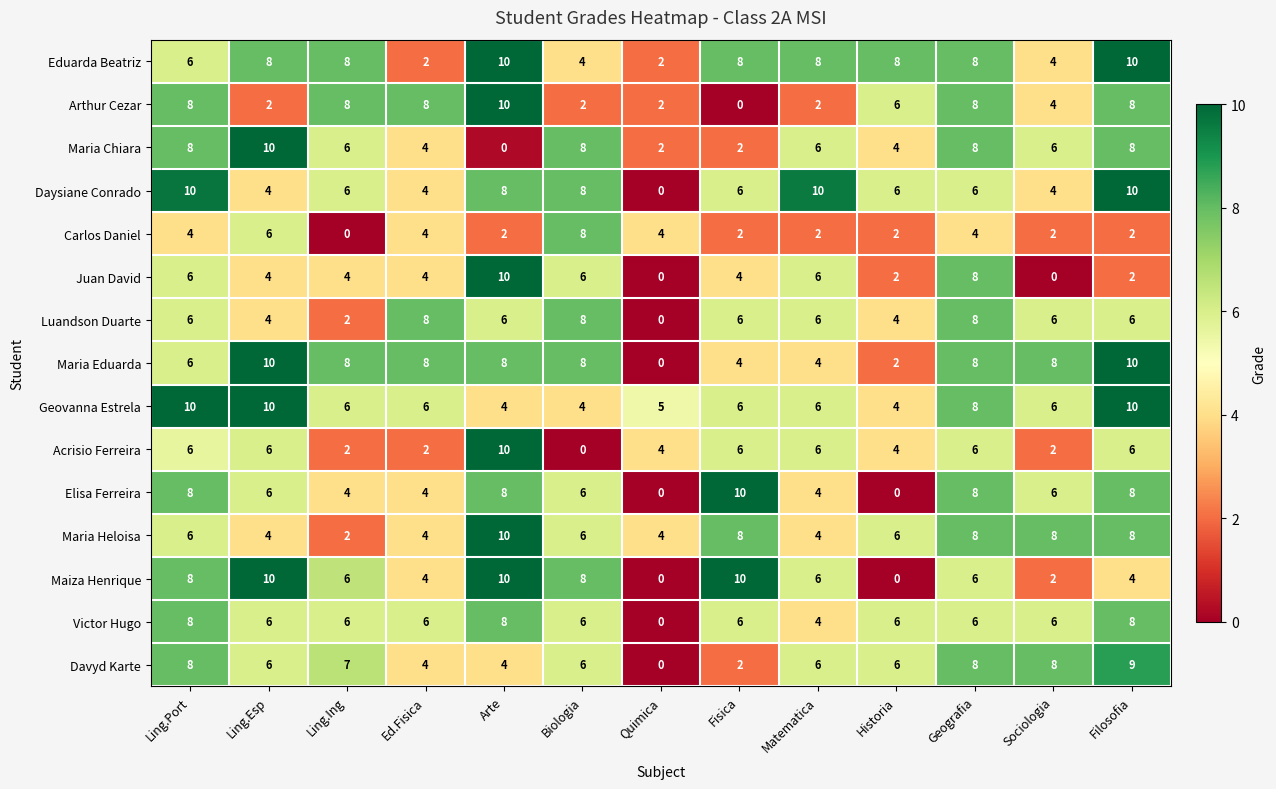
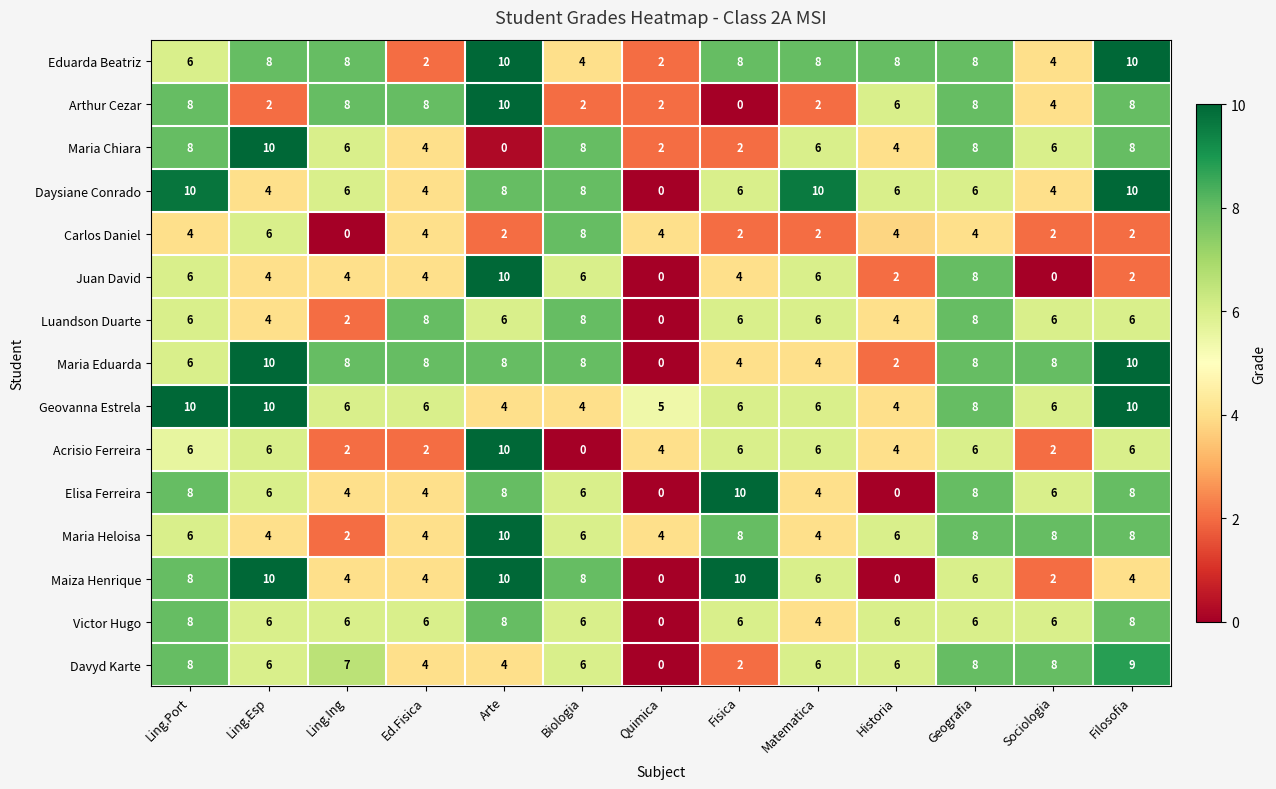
  {
    "Eduarda Beatriz": {
      "Ling.Port": 6,
      "Ling.Esp": 8,
      "Ling.Ing": 8,
      "Ed.Fisica": 2,
      "Arte": 10,
      "Biologia": 4,
      "Quimica": 2,
      "Fisica": 8,
      "Matematica": 8,
      "Historia": 8,
      "Geografia": 8,
      "Sociologia": 4,
      "Filosofia": 10
    },
    "Arthur Cezar": {
      "Ling.Port": 8,
      "Ling.Esp": 2,
      "Ling.Ing": 8,
      "Ed.Fisica": 8,
      "Arte": 10,
      "Biologia": 2,
      "Quimica": 2,
      "Fisica": 0,
      "Matematica": 2,
      "Historia": 6,
      "Geografia": 8,
      "Sociologia": 4,
      "Filosofia": 8
    },
    "Maria Chiara": {
      "Ling.Port": 8,
      "Ling.Esp": 10,
      "Ling.Ing": 6,
      "Ed.Fisica": 4,
      "Arte": 0,
      "Biologia": 8,
      "Quimica": 2,
      "Fisica": 2,
      "Matematica": 6,
      "Historia": 4,
      "Geografia": 8,
      "Sociologia": 6,
      "Filosofia": 8
    },
    "Daysiane Conrado": {
      "Ling.Port": 10,
      "Ling.Esp": 4,
      "Ling.Ing": 6,
      "Ed.Fisica": 4,
      "Arte": 8,
      "Biologia": 8,
      "Quimica": 0,
      "Fisica": 6,
      "Matematica": 10,
      "Historia": 6,
      "Geografia": 6,
      "Sociologia": 4,
      "Filosofia": 10
    },
    "Carlos Daniel": {
      "Ling.Port": 4,
      "Ling.Esp": 6,
      "Ling.Ing": 0,
      "Ed.Fisica": 4,
      "Arte": 2,
      "Biologia": 8,
      "Quimica": 4,
      "Fisica": 2,
      "Matematica": 2,
-     "Historia": 2,
+     "Historia": 4,
      "Geografia": 4,
      "Sociologia": 2,
      "Filosofia": 2
    },
    "Juan David": {
      "Ling.Port": 6,
      "Ling.Esp": 4,
      "Ling.Ing": 4,
      "Ed.Fisica": 4,
      "Arte": 10,
      "Biologia": 6,
      "Quimica": 0,
      "Fisica": 4,
      "Matematica": 6,
      "Historia": 2,
      "Geografia": 8,
      "Sociologia": 0,
      "Filosofia": 2
    },
    "Luandson Duarte": {
      "Ling.Port": 6,
      "Ling.Esp": 4,
      "Ling.Ing": 2,
      "Ed.Fisica": 8,
      "Arte": 6,
      "Biologia": 8,
      "Quimica": 0,
      "Fisica": 6,
      "Matematica": 6,
      "Historia": 4,
      "Geografia": 8,
      "Sociologia": 6,
      "Filosofia": 6
    },
    "Maria Eduarda": {
      "Ling.Port": 6,
      "Ling.Esp": 10,
      "Ling.Ing": 8,
      "Ed.Fisica": 8,
      "Arte": 8,
      "Biologia": 8,
      "Quimica": 0,
      "Fisica": 4,
      "Matematica": 4,
      "Historia": 2,
      "Geografia": 8,
      "Sociologia": 8,
      "Filosofia": 10
    },
    "Geovanna Estrela": {
      "Ling.Port": 10,
      "Ling.Esp": 10,
      "Ling.Ing": 6,
      "Ed.Fisica": 6,
      "Arte": 4,
      "Biologia": 4,
      "Quimica": 5,
      "Fisica": 6,
      "Matematica": 6,
      "Historia": 4,
      "Geografia": 8,
      "Sociologia": 6,
      "Filosofia": 10
    },
    "Acrisio Ferreira": {
      "Ling.Port": 6,
      "Ling.Esp": 6,
      "Ling.Ing": 2,
      "Ed.Fisica": 2,
      "Arte": 10,
      "Biologia": 0,
      "Quimica": 4,
      "Fisica": 6,
      "Matematica": 6,
      "Historia": 4,
      "Geografia": 6,
      "Sociologia": 2,
      "Filosofia": 6
    },
    "Elisa Ferreira": {
      "Ling.Port": 8,
      "Ling.Esp": 6,
      "Ling.Ing": 4,
      "Ed.Fisica": 4,
      "Arte": 8,
      "Biologia": 6,
      "Quimica": 0,
      "Fisica": 10,
      "Matematica": 4,
      "Historia": 0,
      "Geografia": 8,
      "Sociologia": 6,
      "Filosofia": 8
    },
    "Maria Heloisa": {
      "Ling.Port": 6,
      "Ling.Esp": 4,
      "Ling.Ing": 2,
      "Ed.Fisica": 4,
      "Arte": 10,
      "Biologia": 6,
      "Quimica": 4,
      "Fisica": 8,
      "Matematica": 4,
      "Historia": 6,
      "Geografia": 8,
      "Sociologia": 8,
      "Filosofia": 8
    },
    "Maiza Henrique": {
      "Ling.Port": 8,
      "Ling.Esp": 10,
-     "Ling.Ing": 6,
+     "Ling.Ing": 4,
      "Ed.Fisica": 4,
      "Arte": 10,
      "Biologia": 8,
      "Quimica": 0,
      "Fisica": 10,
      "Matematica": 6,
      "Historia": 0,
      "Geografia": 6,
      "Sociologia": 2,
      "Filosofia": 4
    },
    "Victor Hugo": {
      "Ling.Port": 8,
      "Ling.Esp": 6,
      "Ling.Ing": 6,
      "Ed.Fisica": 6,
      "Arte": 8,
      "Biologia": 6,
      "Quimica": 0,
      "Fisica": 6,
      "Matematica": 4,
      "Historia": 6,
      "Geografia": 6,
      "Sociologia": 6,
      "Filosofia": 8
    },
    "Davyd Karte": {
      "Ling.Port": 8,
      "Ling.Esp": 6,
      "Ling.Ing": 7,
      "Ed.Fisica": 4,
      "Arte": 4,
      "Biologia": 6,
      "Quimica": 0,
      "Fisica": 2,
      "Matematica": 6,
      "Historia": 6,
      "Geografia": 8,
      "Sociologia": 8,
      "Filosofia": 9
    }
  }
